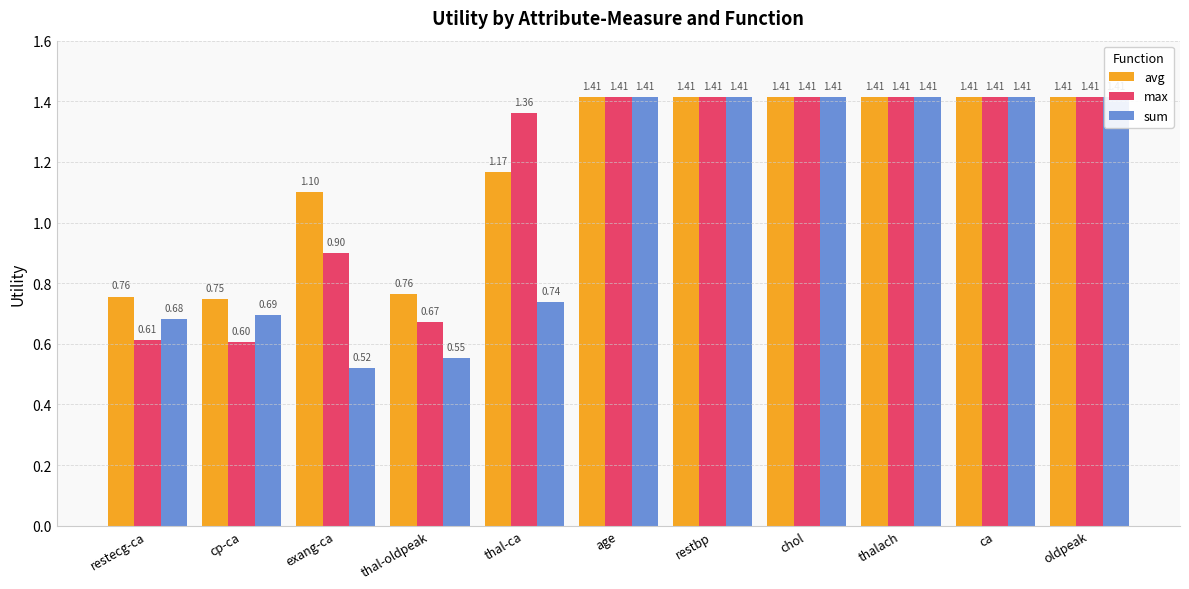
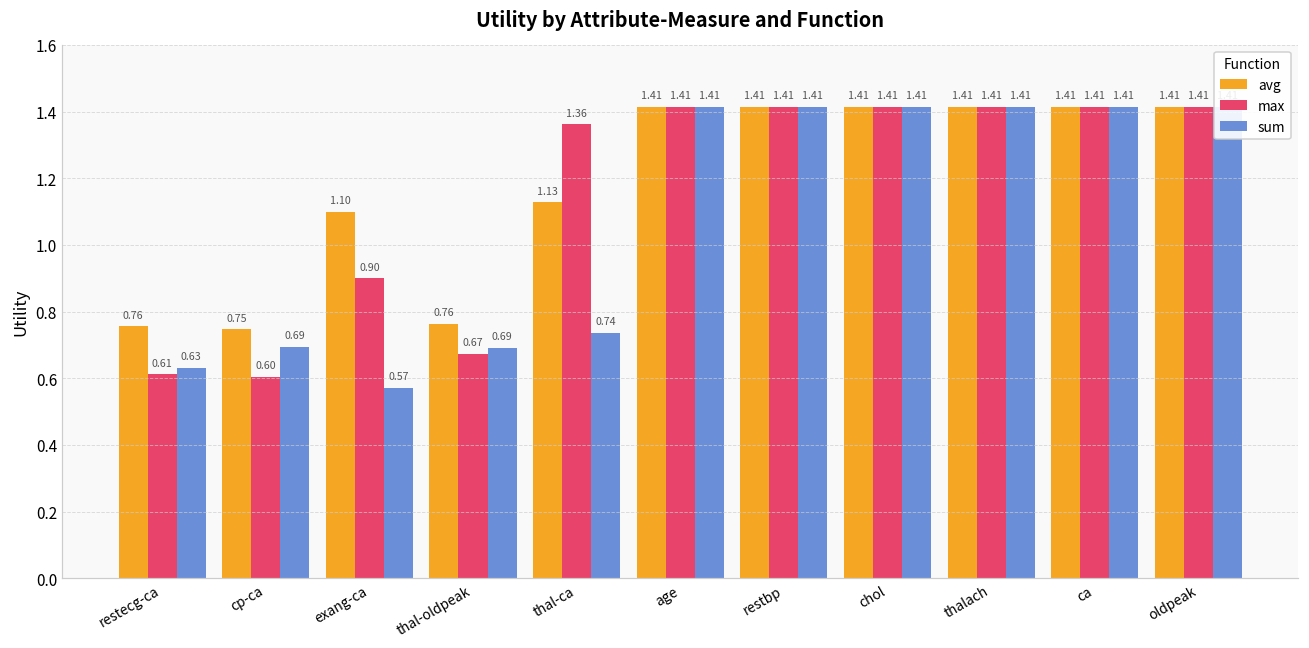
  {
    "avg": {
      "restecg-ca": 0.76,
      "cp-ca": 0.75,
      "exang-ca": 1.10,
      "thal-oldpeak": 0.76,
-     "thal-ca": 1.17,
+     "thal-ca": 1.13,
      "age": 1.41,
      "restbp": 1.41,
      "chol": 1.41,
      "thalach": 1.41,
      "ca": 1.41,
      "oldpeak": 1.41
    },
    "max": {
      "restecg-ca": 0.61,
      "cp-ca": 0.60,
      "exang-ca": 0.90,
      "thal-oldpeak": 0.67,
      "thal-ca": 1.36,
      "age": 1.41,
      "restbp": 1.41,
      "chol": 1.41,
      "thalach": 1.41,
      "ca": 1.41,
      "oldpeak": 1.41
    },
    "sum": {
-     "restecg-ca": 0.68,
+     "restecg-ca": 0.63,
      "cp-ca": 0.69,
-     "exang-ca": 0.52,
-     "thal-oldpeak": 0.55,
+     "exang-ca": 0.57,
+     "thal-oldpeak": 0.69,
      "thal-ca": 0.74,
      "age": 1.41,
      "restbp": 1.41,
      "chol": 1.41,
      "thalach": 1.41,
      "ca": 1.41
    }
  }
